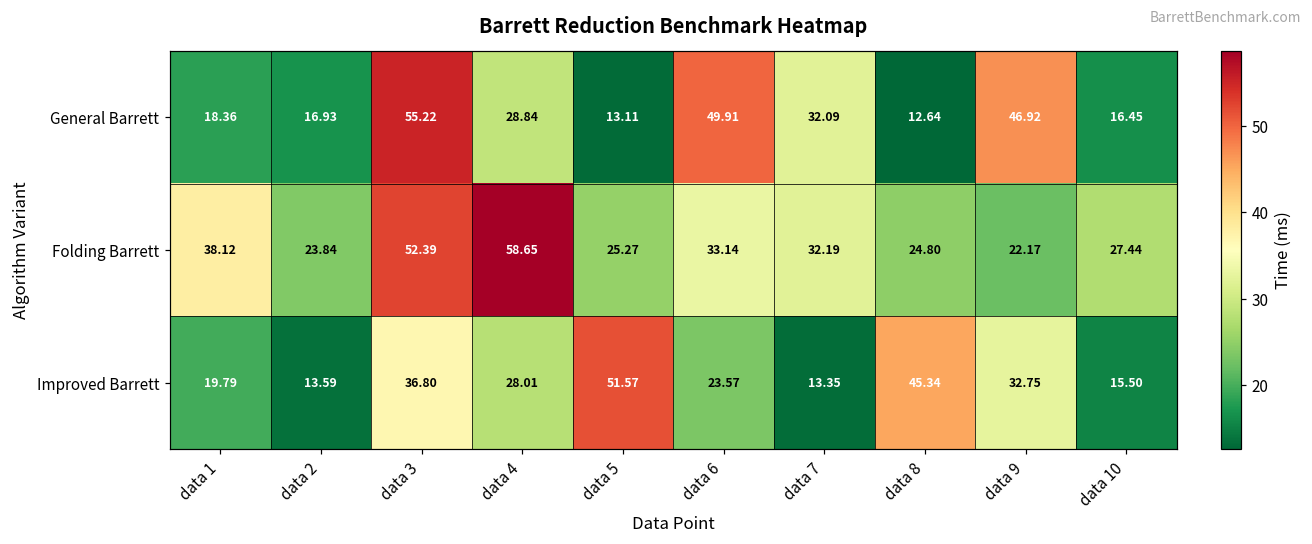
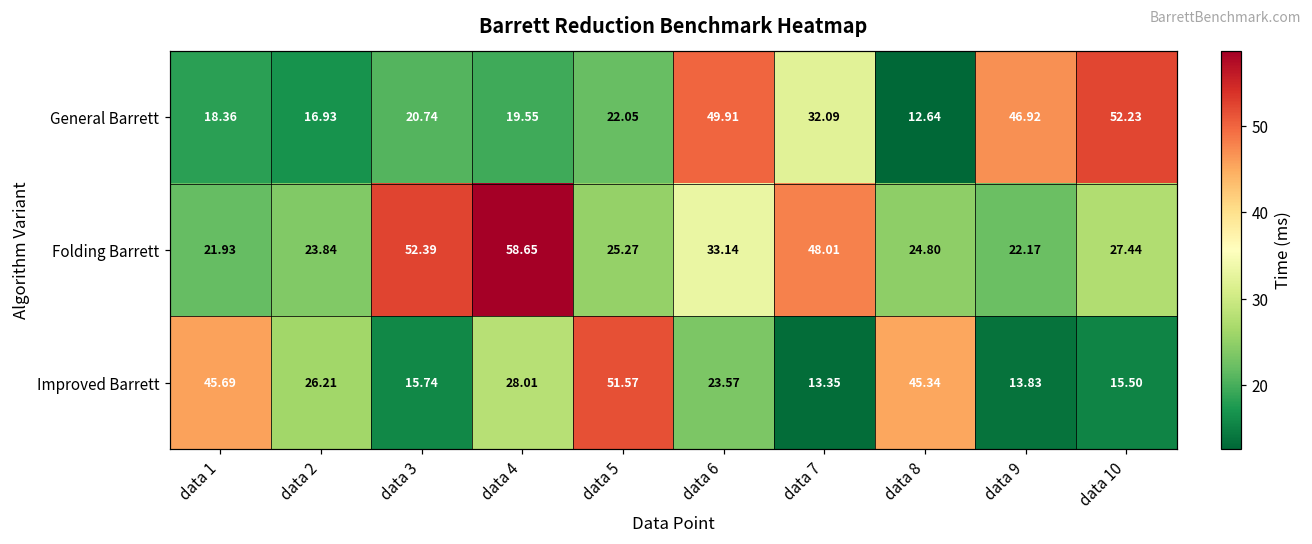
  {
    "General Barrett": {
      "data 1": 18.36,
      "data 2": 16.93,
-     "data 3": 55.22,
-     "data 4": 28.84,
-     "data 5": 13.11,
+     "data 3": 20.74,
+     "data 4": 19.55,
+     "data 5": 22.05,
      "data 6": 49.91,
      "data 7": 32.09,
      "data 8": 12.64,
      "data 9": 46.92,
-     "data 10": 16.45
+     "data 10": 52.23
    },
    "Folding Barrett": {
-     "data 1": 38.12,
+     "data 1": 21.93,
      "data 2": 23.84,
      "data 3": 52.39,
      "data 4": 58.65,
      "data 5": 25.27,
      "data 6": 33.14,
-     "data 7": 32.19,
+     "data 7": 48.01,
      "data 8": 24.80,
      "data 9": 22.17,
      "data 10": 27.44
    },
    "Improved Barrett": {
-     "data 1": 19.79,
-     "data 2": 13.59,
-     "data 3": 36.80,
+     "data 1": 45.69,
+     "data 2": 26.21,
+     "data 3": 15.74,
      "data 4": 28.01,
      "data 5": 51.57,
      "data 6": 23.57,
      "data 7": 13.35,
      "data 8": 45.34,
-     "data 9": 32.75,
+     "data 9": 13.83,
      "data 10": 15.50
    }
  }
